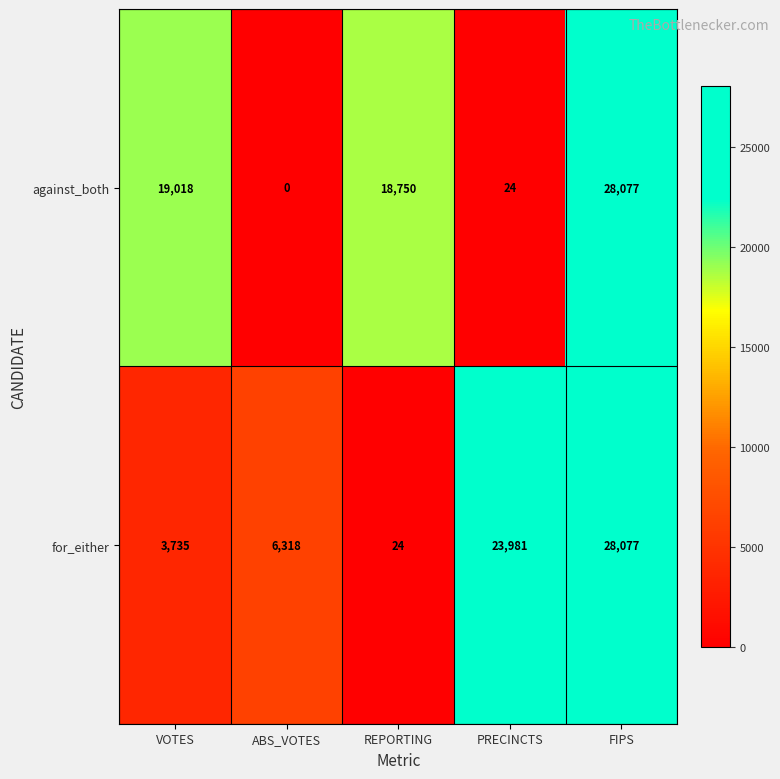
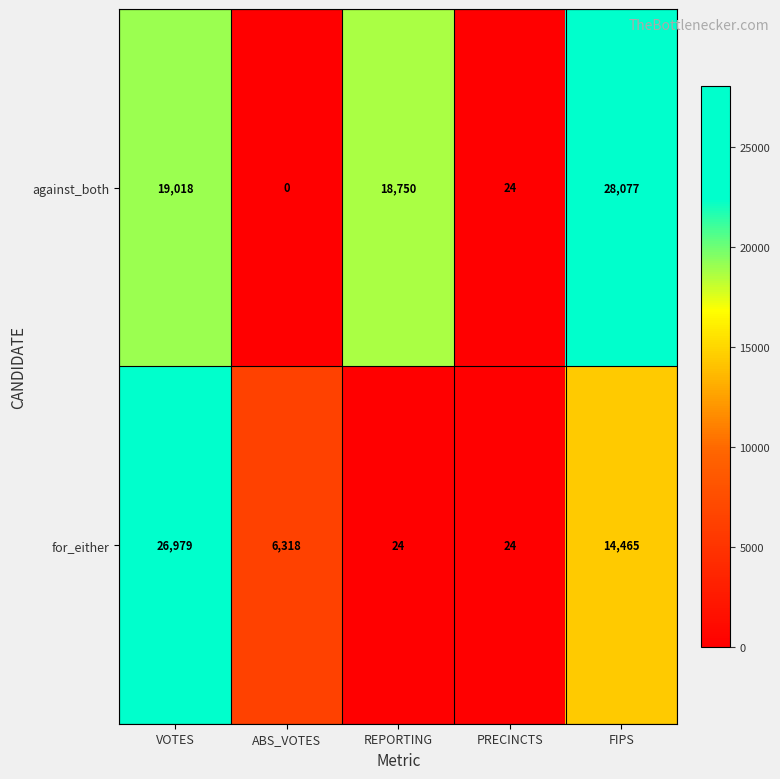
  {
    "against_both": {
      "VOTES": "19,018",
      "ABS_VOTES": "0",
      "REPORTING": "18,750",
      "PRECINCTS": "24",
      "FIPS": "28,077"
    },
    "for_either": {
-     "VOTES": "3,735",
+     "VOTES": "26,979",
      "ABS_VOTES": "6,318",
      "REPORTING": "24",
-     "PRECINCTS": "23,981",
-     "FIPS": "28,077"
+     "PRECINCTS": "24",
+     "FIPS": "14,465"
    }
  }
